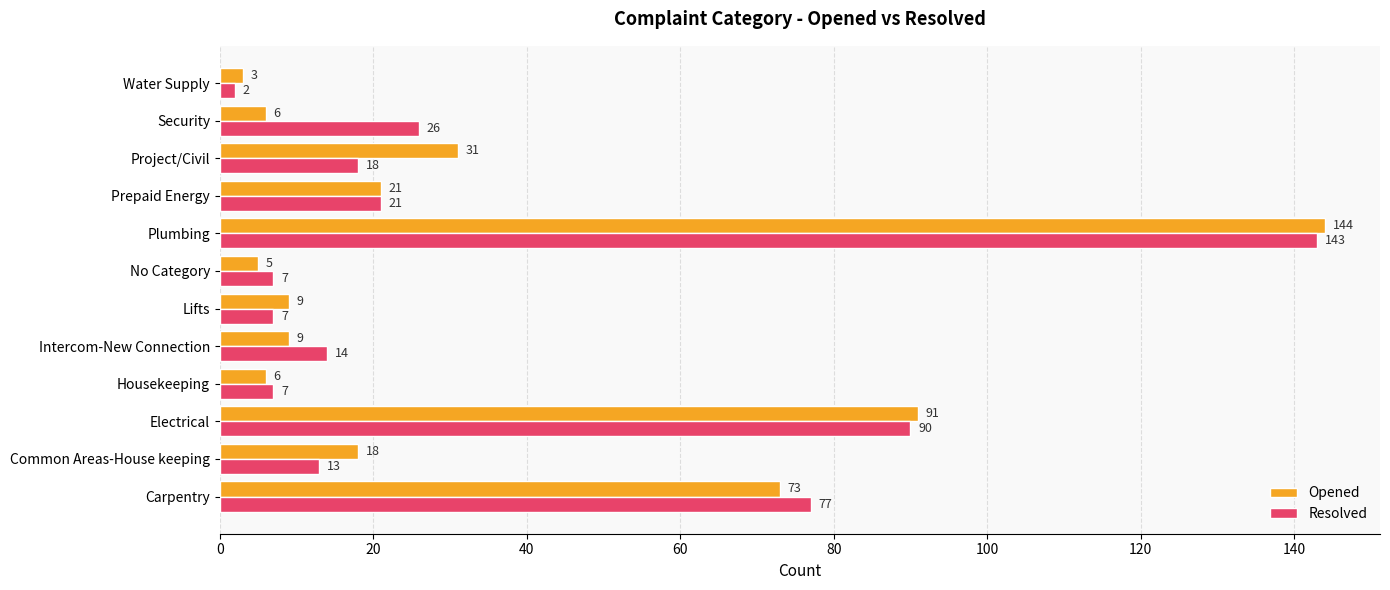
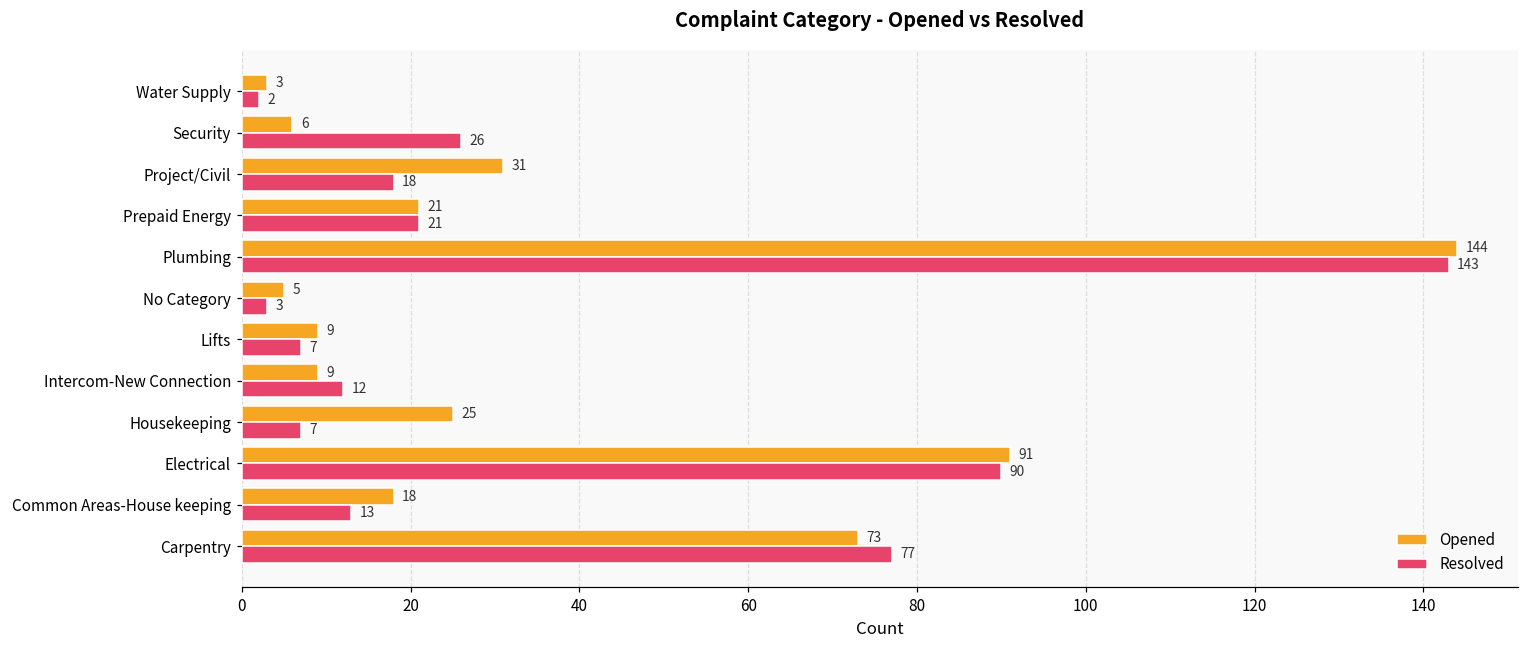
  {
    "Opened": {
      "Water Supply": 3,
      "Security": 6,
      "Project/Civil": 31,
      "Prepaid Energy": 21,
      "Plumbing": 144,
      "No Category": 5,
      "Lifts": 9,
      "Intercom-New Connection": 9,
-     "Housekeeping": 6,
+     "Housekeeping": 25,
      "Electrical": 91,
      "Common Areas-House keeping": 18,
      "Carpentry": 73
    },
    "Resolved": {
      "Water Supply": 2,
      "Security": 26,
      "Project/Civil": 18,
      "Prepaid Energy": 21,
      "Plumbing": 143,
-     "No Category": 7,
+     "No Category": 3,
      "Lifts": 7,
-     "Intercom-New Connection": 14,
+     "Intercom-New Connection": 12,
      "Housekeeping": 7,
      "Electrical": 90,
      "Common Areas-House keeping": 13,
      "Carpentry": 77
    }
  }
